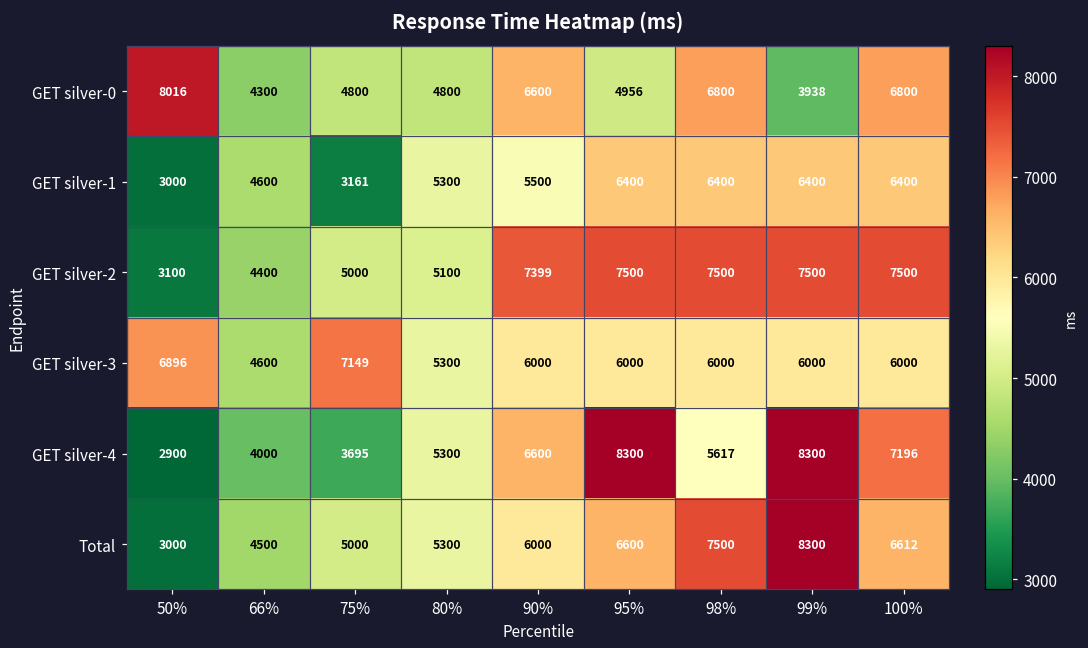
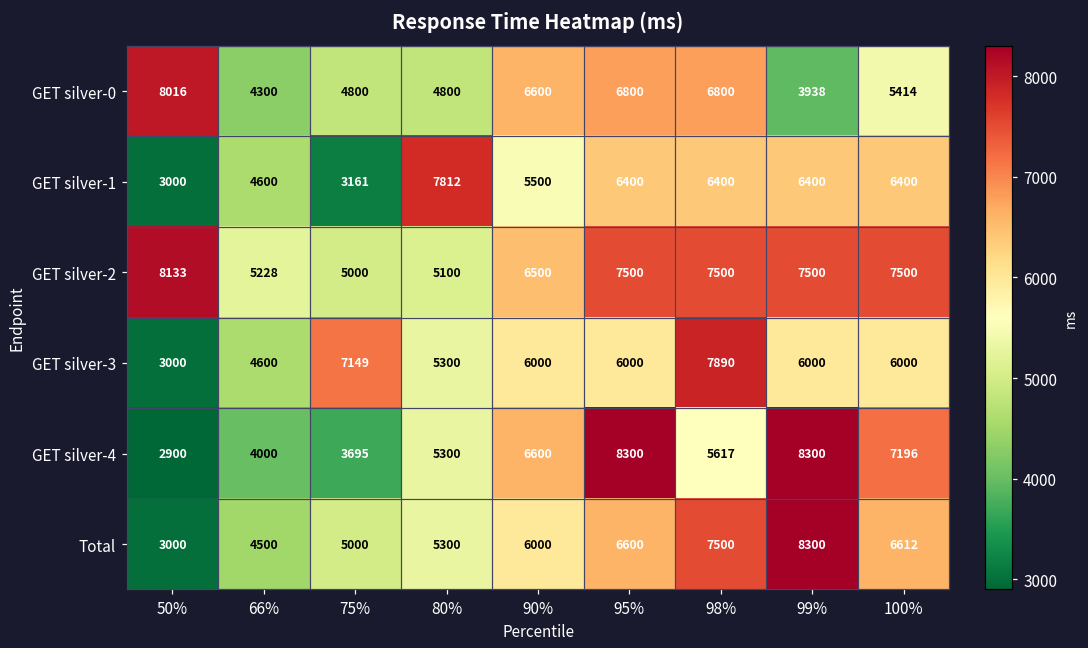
  {
    "GET silver-0": {
      "50%": 8016,
      "66%": 4300,
      "75%": 4800,
      "80%": 4800,
      "90%": 6600,
-     "95%": 4956,
+     "95%": 6800,
      "98%": 6800,
      "99%": 3938,
-     "100%": 6800
+     "100%": 5414
    },
    "GET silver-1": {
      "50%": 3000,
      "66%": 4600,
      "75%": 3161,
-     "80%": 5300,
+     "80%": 7812,
      "90%": 5500,
      "95%": 6400,
      "98%": 6400,
      "99%": 6400,
      "100%": 6400
    },
    "GET silver-2": {
-     "50%": 3100,
-     "66%": 4400,
+     "50%": 8133,
+     "66%": 5228,
      "75%": 5000,
      "80%": 5100,
-     "90%": 7399,
+     "90%": 6500,
      "95%": 7500,
      "98%": 7500,
      "99%": 7500,
      "100%": 7500
    },
    "GET silver-3": {
-     "50%": 6896,
+     "50%": 3000,
      "66%": 4600,
      "75%": 7149,
      "80%": 5300,
      "90%": 6000,
      "95%": 6000,
-     "98%": 6000,
+     "98%": 7890,
      "99%": 6000,
      "100%": 6000
    },
    "GET silver-4": {
      "50%": 2900,
      "66%": 4000,
      "75%": 3695,
      "80%": 5300,
      "90%": 6600,
      "95%": 8300,
      "98%": 5617,
      "99%": 8300,
      "100%": 7196
    },
    "Total": {
      "50%": 3000,
      "66%": 4500,
      "75%": 5000,
      "80%": 5300,
      "90%": 6000,
      "95%": 6600,
      "98%": 7500,
      "99%": 8300,
      "100%": 6612
    }
  }
